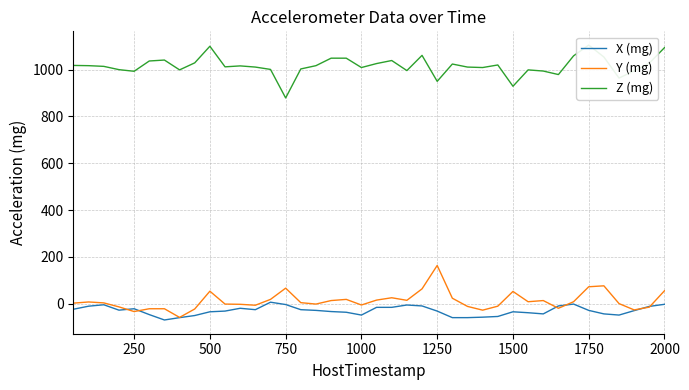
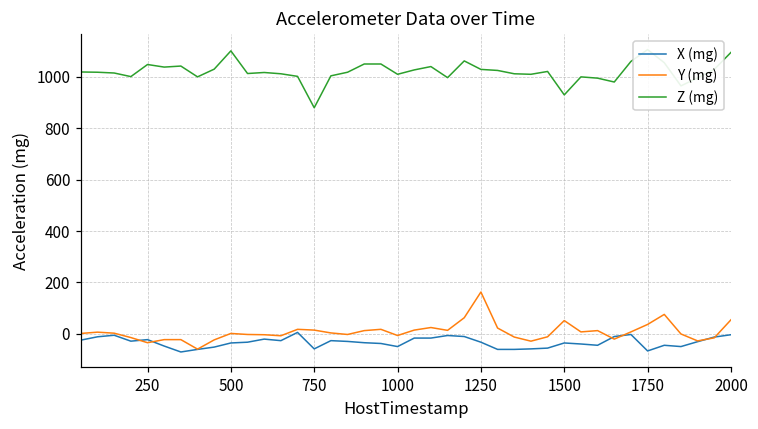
  {
    "X (mg)": {
      "250": -20,
      "500": -40,
-     "750": 0,
+     "750": -60,
      "1000": -50,
      "1250": -30,
      "1500": -40,
-     "1750": -30,
+     "1750": -70,
      "2000": 0
    },
    "Y (mg)": {
      "250": -30,
-     "500": 50,
-     "750": 70,
+     "500": 0,
+     "750": 20,
      "1000": -10,
      "1250": 160,
      "1500": 50,
-     "1750": 70,
+     "1750": 40,
      "2000": 60
    },
    "Z (mg)": {
-     "250": 990,
+     "250": 1050,
      "500": 1100,
      "750": 880,
      "1000": 1010,
-     "1250": 950,
+     "1250": 1030,
      "1500": 930,
      "2000": 1090
    }
  }
